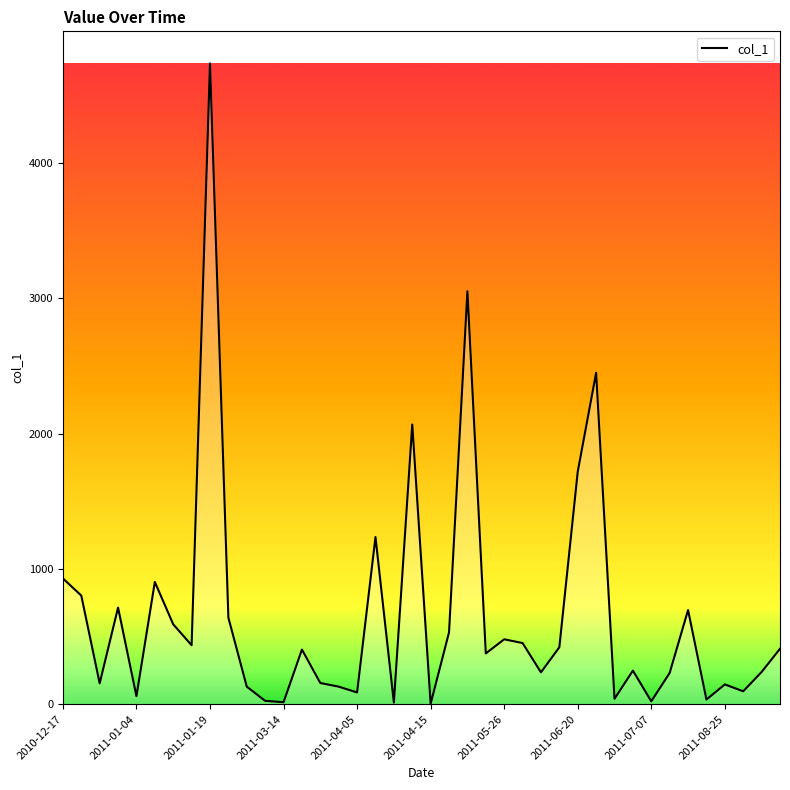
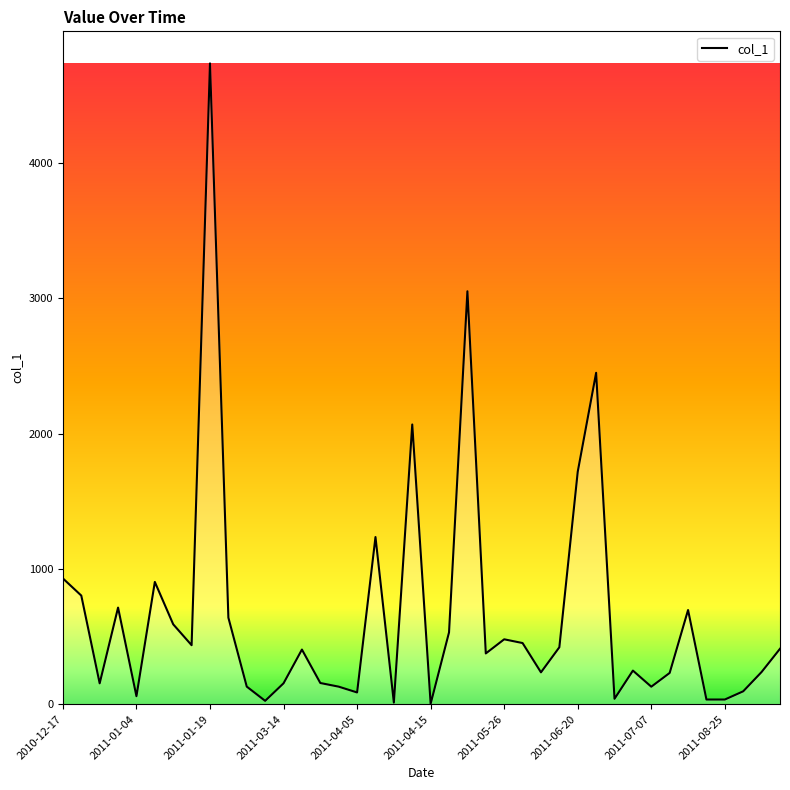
  {
    "2010-12-17": 930,
    "2011-01-04": 60,
    "2011-01-19": 4740,
-   "2011-03-14": 20,
+   "2011-03-14": 150,
    "2011-04-05": 90,
    "2011-04-15": 0,
    "2011-05-26": 480,
    "2011-06-20": 1720,
-   "2011-07-07": 20,
-   "2011-08-25": 150
+   "2011-07-07": 130,
+   "2011-08-25": 40
  }
